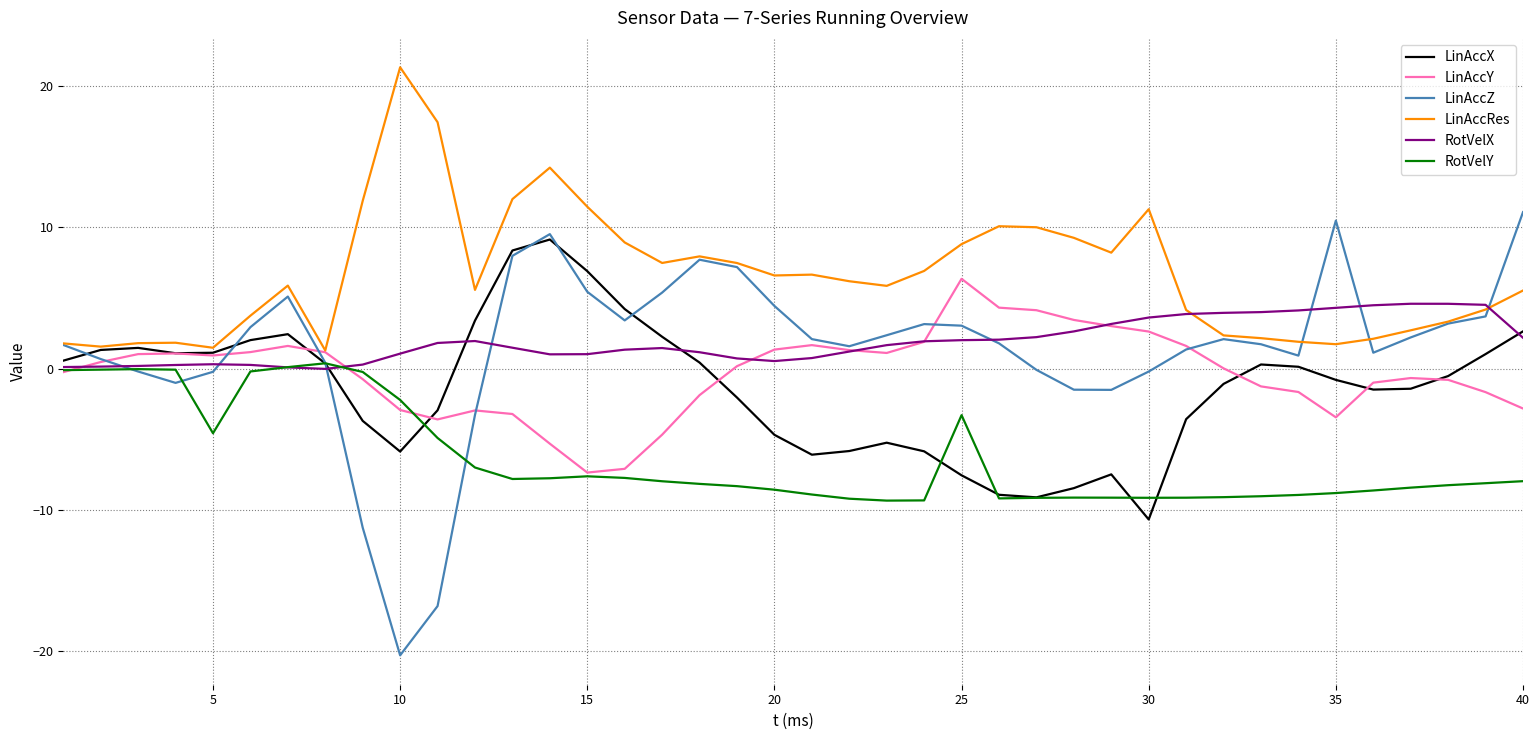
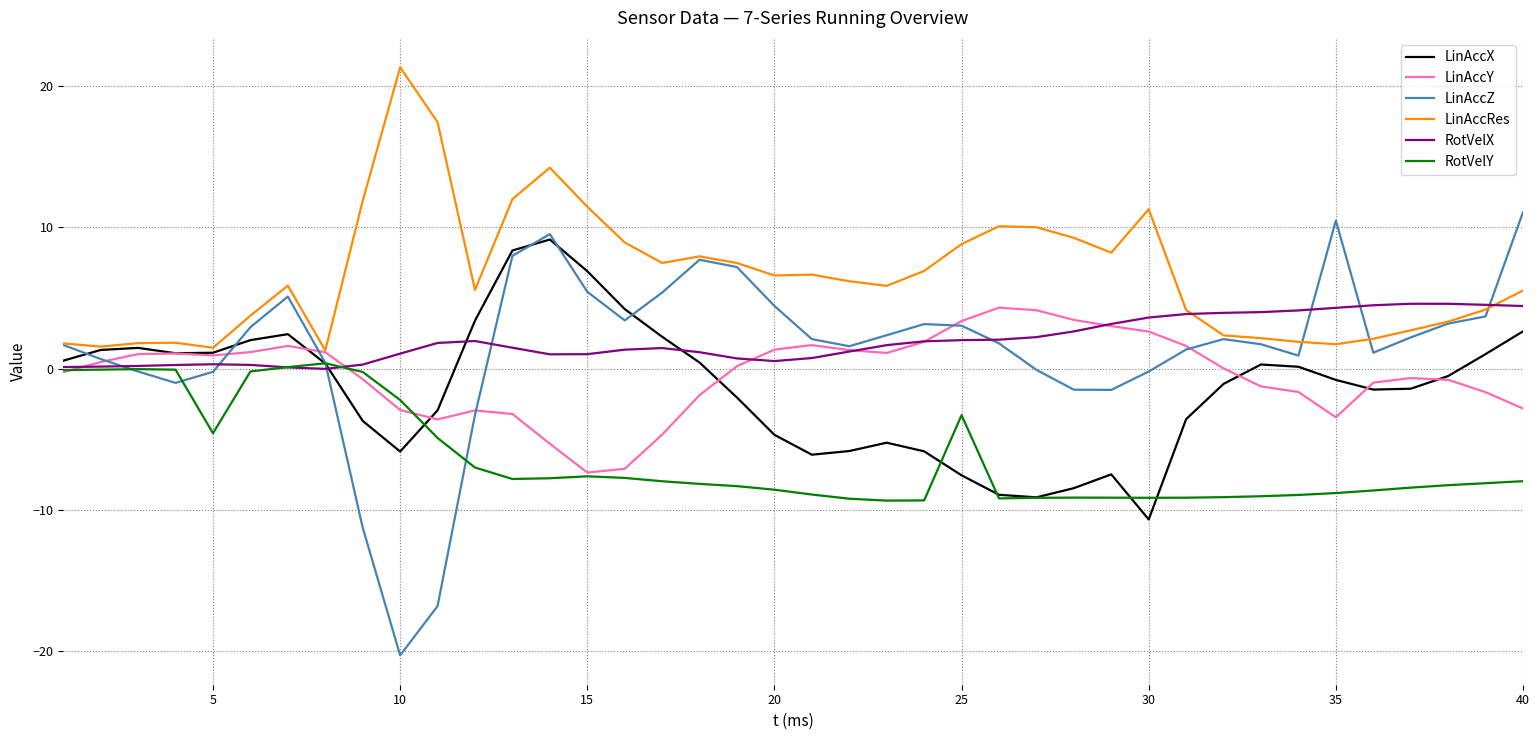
  {
    "LinAccX": {
      "5": 1.1,
      "10": -5.9,
      "15": 6.9,
      "20": -4.7,
      "25": -7.6,
      "30": -10.7,
      "35": -0.8,
      "40": 2.6
    },
    "LinAccY": {
      "5": 0.9,
      "10": -2.9,
      "15": -7.4,
      "20": 1.3,
-     "25": 6.4,
+     "25": 3.4,
      "30": 2.6,
      "35": -3.4,
      "40": -2.8
    },
    "LinAccZ": {
      "5": -0.2,
      "10": -20.3,
      "15": 5.4,
      "20": 4.4,
      "25": 3.0,
      "30": -0.2,
      "35": 10.5,
      "40": 11.1
    },
    "LinAccRes": {
      "5": 1.5,
      "10": 21.3,
      "15": 11.5,
      "20": 6.6,
      "25": 8.8,
      "30": 11.3,
      "35": 1.7,
      "40": 5.5
    },
    "RotVelX": {
      "5": 0.3,
      "10": 1.1,
      "15": 1.0,
      "20": 0.5,
      "25": 2.0,
      "30": 3.6,
      "35": 4.3,
-     "40": 2.2
+     "40": 4.4
    },
    "RotVelY": {
      "5": -4.6,
      "10": -2.2,
      "15": -7.6,
      "20": -8.6,
      "25": -3.3,
      "30": -9.2,
      "35": -8.8,
      "40": -8.0
    }
  }
